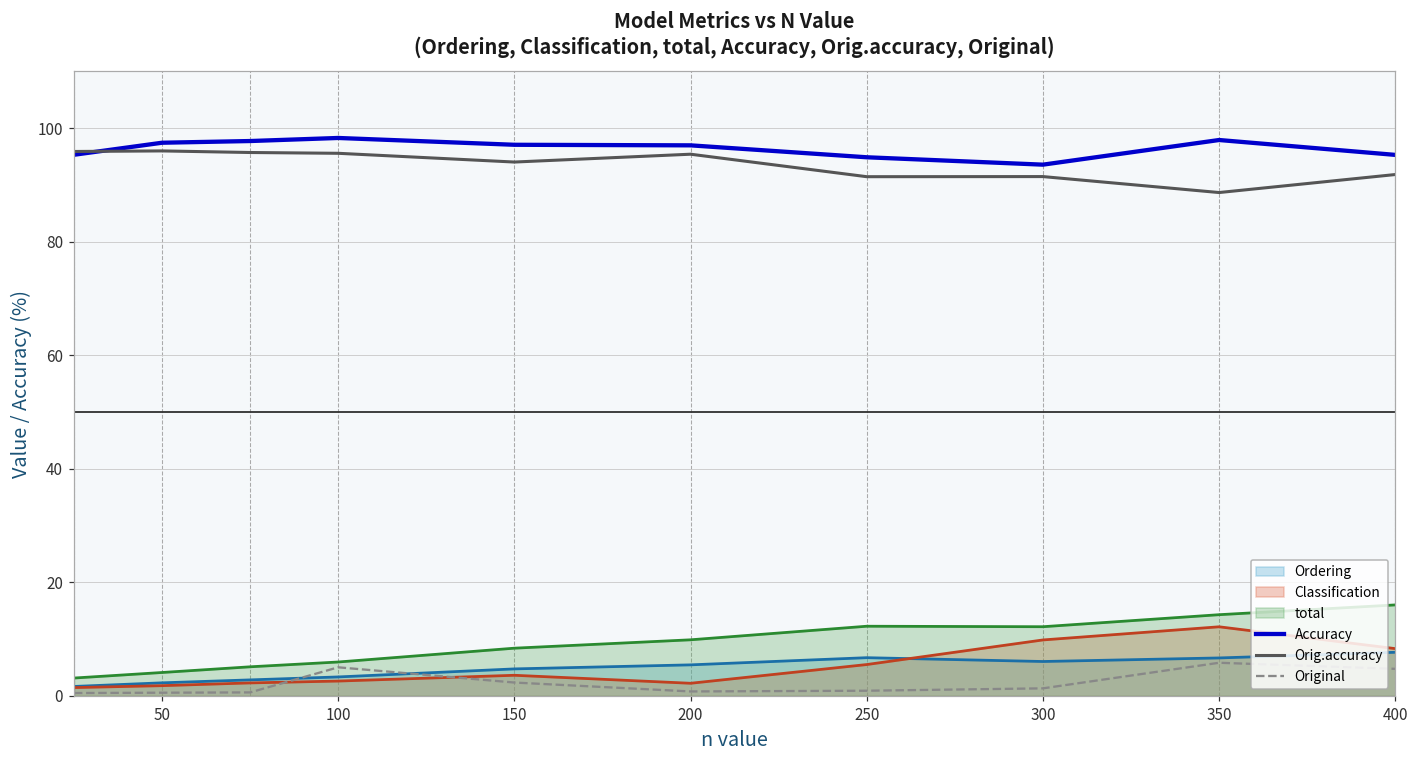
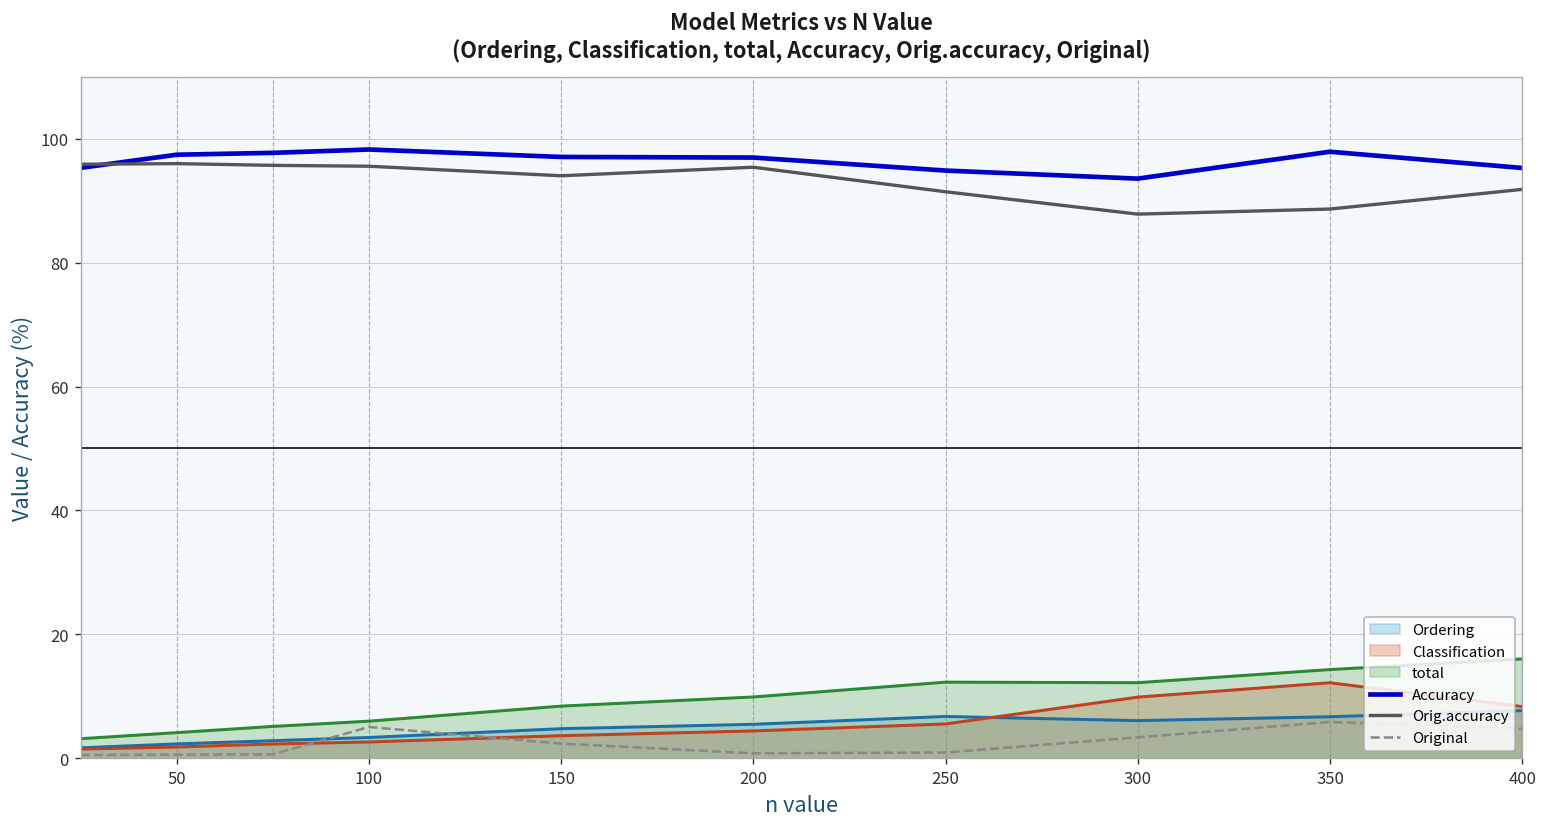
  {
    "Classification": {
      "50": 2,
      "100": 3,
      "150": 4,
-     "200": 2,
+     "200": 4,
      "250": 6,
      "300": 10,
      "350": 12,
      "400": 8
    },
    "Accuracy": {
      "50": 97,
      "100": 98,
      "150": 97,
      "200": 97,
      "250": 95,
      "300": 94,
      "350": 98,
      "400": 95
    },
    "Orig.accuracy": {
      "50": 96,
      "100": 96,
      "150": 94,
      "200": 95,
      "250": 91,
-     "300": 91,
+     "300": 88,
      "350": 89,
      "400": 92
    },
    "Original": {
      "50": 1,
      "100": 5,
      "150": 2,
      "200": 1,
      "250": 1,
-     "300": 1,
+     "300": 3,
      "350": 6,
      "400": 5
    }
  }
